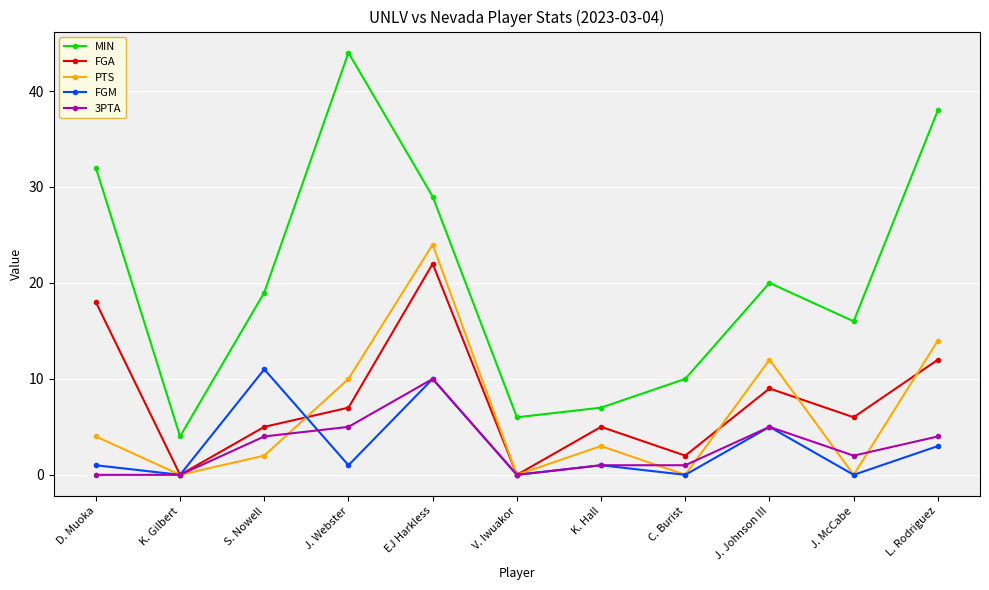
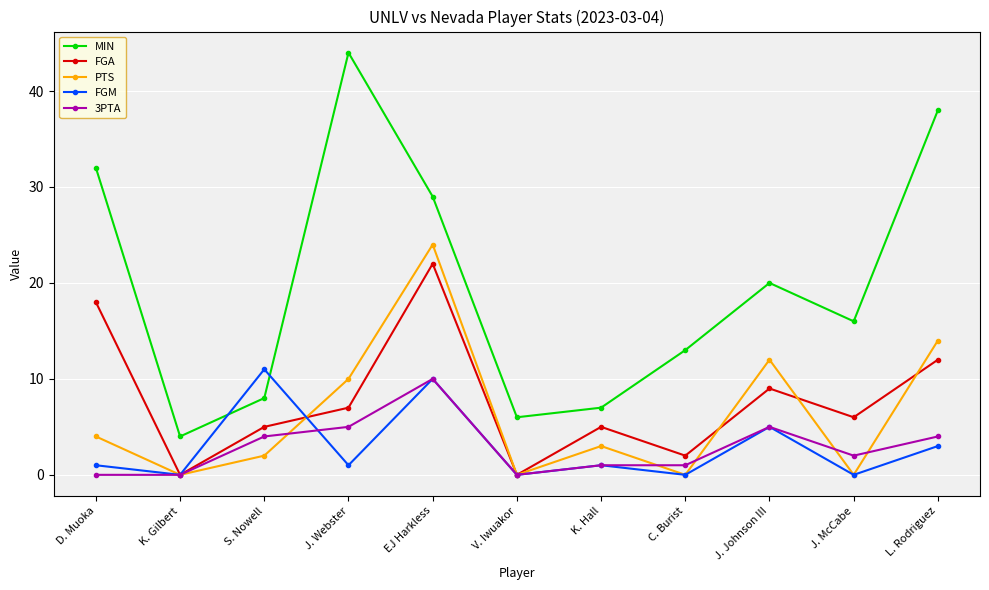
  {
    "MIN": {
      "D. Muoka": 32,
      "K. Gilbert": 4,
-     "S. Nowell": 19,
+     "S. Nowell": 8,
      "J. Webster": 44,
      "EJ Harkless": 29,
      "V. Iwuakor": 6,
      "K. Hall": 7,
-     "C. Burist": 10,
+     "C. Burist": 13,
      "J. Johnson III": 20,
      "J. McCabe": 16,
      "L. Rodriguez": 38
    },
    "FGA": {
      "D. Muoka": 18,
      "S. Nowell": 5,
      "J. Webster": 7,
      "EJ Harkless": 22,
      "K. Hall": 5,
      "C. Burist": 2,
      "J. Johnson III": 9,
      "J. McCabe": 6,
      "L. Rodriguez": 12
    },
    "PTS": {
      "D. Muoka": 4,
      "S. Nowell": 2,
      "J. Webster": 10,
      "EJ Harkless": 24,
      "K. Hall": 3,
      "J. Johnson III": 12,
      "L. Rodriguez": 14
    },
    "FGM": {
      "D. Muoka": 1,
      "S. Nowell": 11,
      "J. Webster": 1,
      "L. Rodriguez": 3
    },
    "3PTA": {
      "D. Muoka": 0,
      "S. Nowell": 4,
      "J. Webster": 5,
      "C. Burist": 1,
      "J. McCabe": 2,
      "L. Rodriguez": 4
    }
  }
